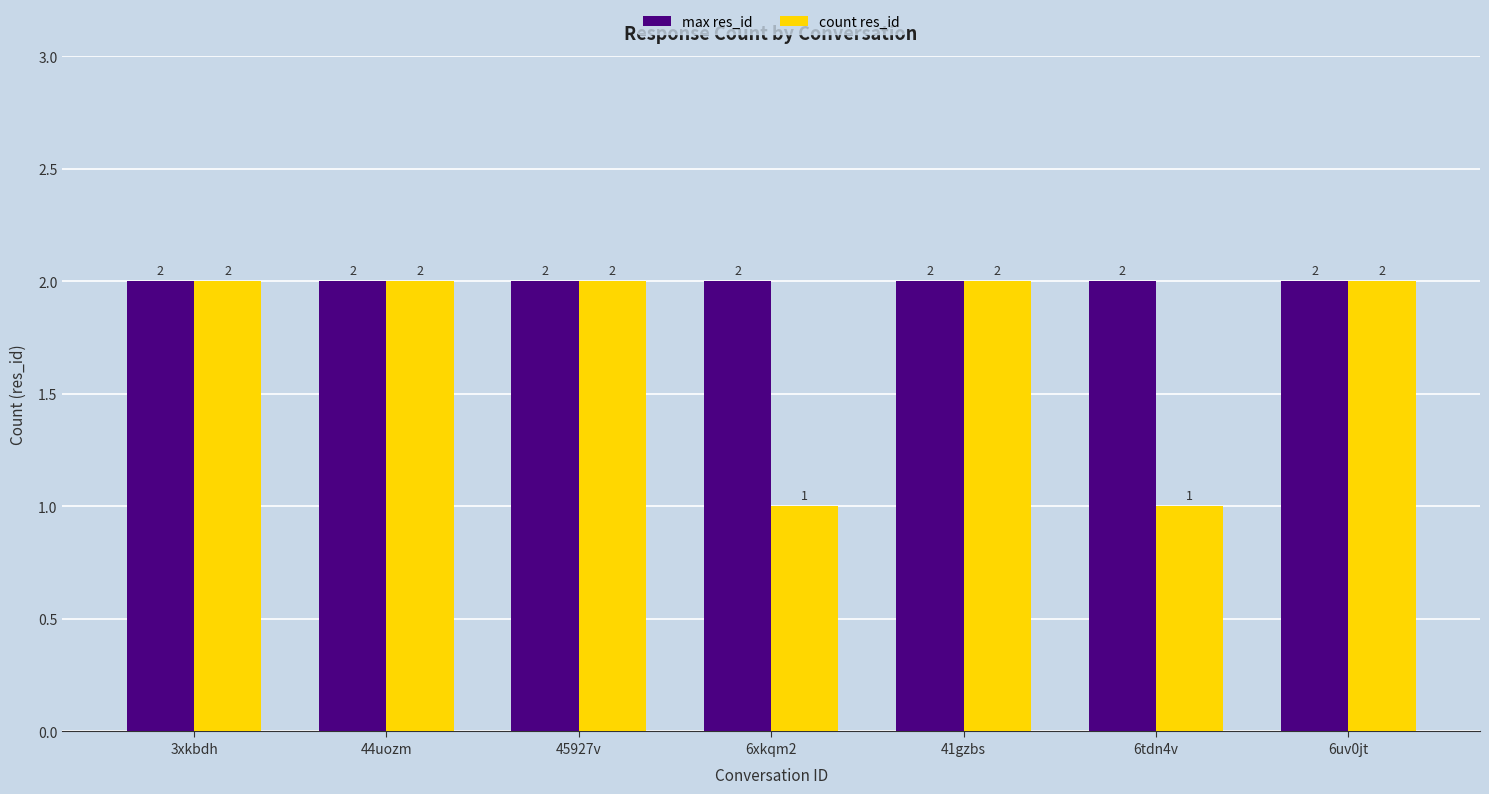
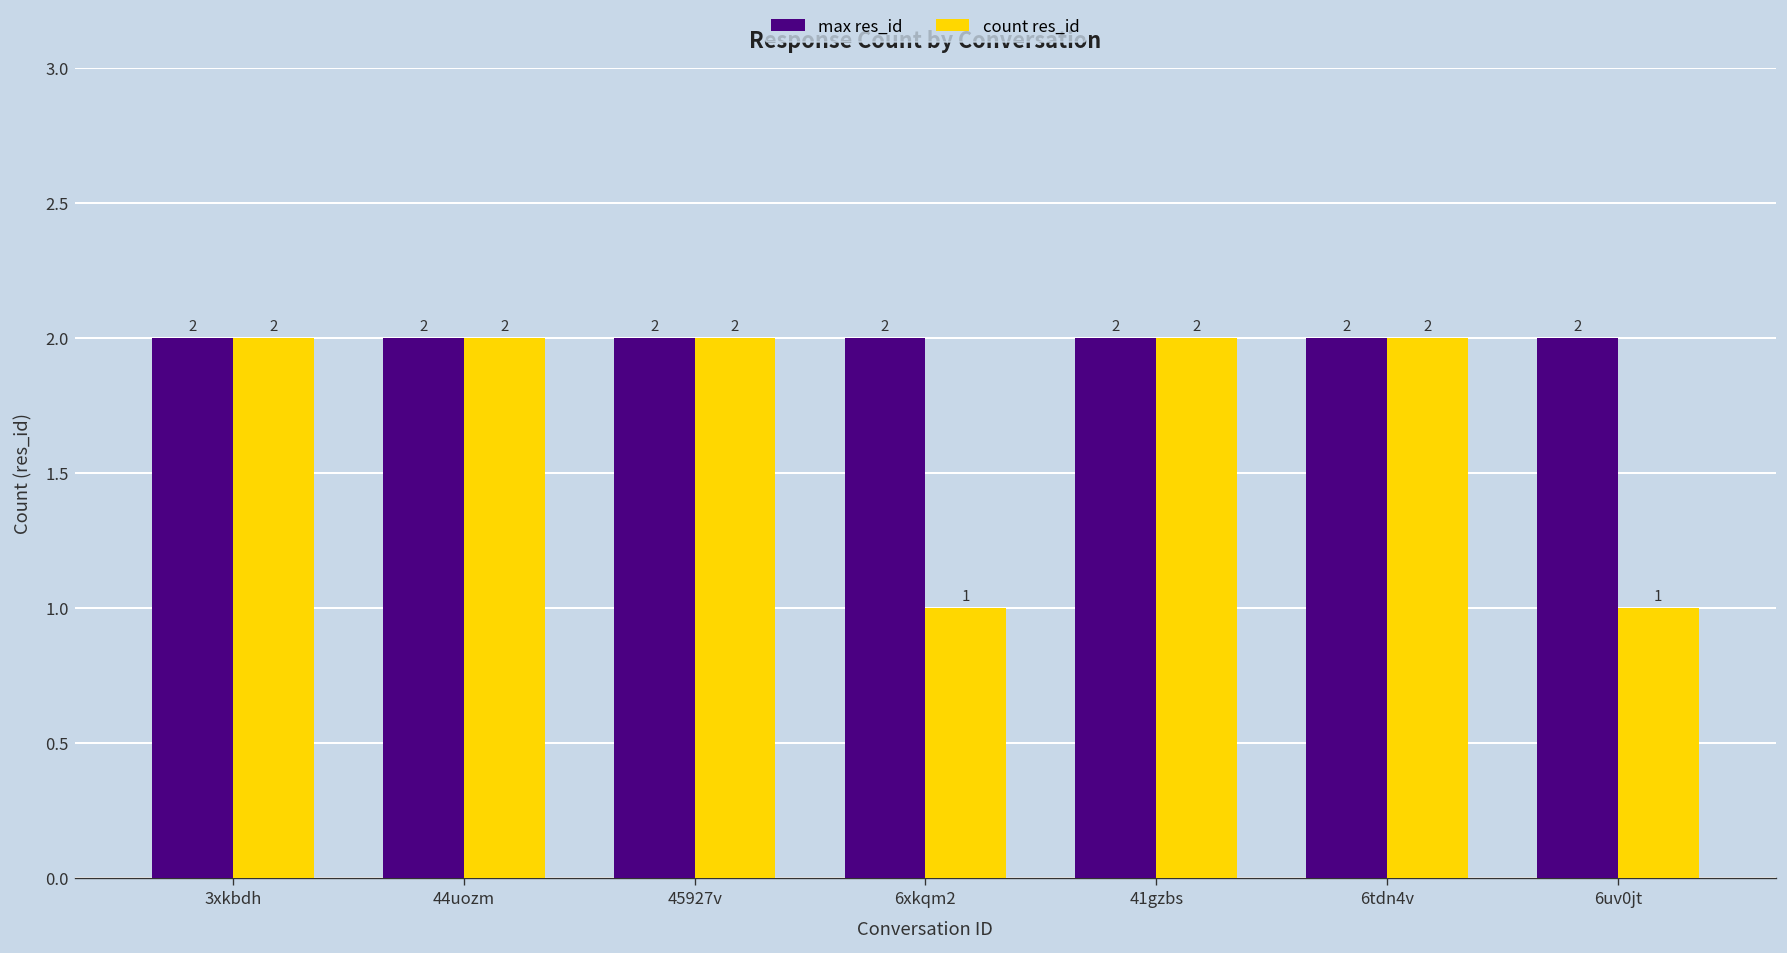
  {
    "max res_id": {
      "3xkbdh": 2,
      "44uozm": 2,
      "45927v": 2,
      "6xkqm2": 2,
      "41gzbs": 2,
      "6tdn4v": 2,
      "6uv0jt": 2
    },
    "count res_id": {
      "3xkbdh": 2,
      "44uozm": 2,
      "45927v": 2,
      "6xkqm2": 1,
      "41gzbs": 2,
-     "6tdn4v": 1,
-     "6uv0jt": 2
+     "6tdn4v": 2,
+     "6uv0jt": 1
    }
  }
